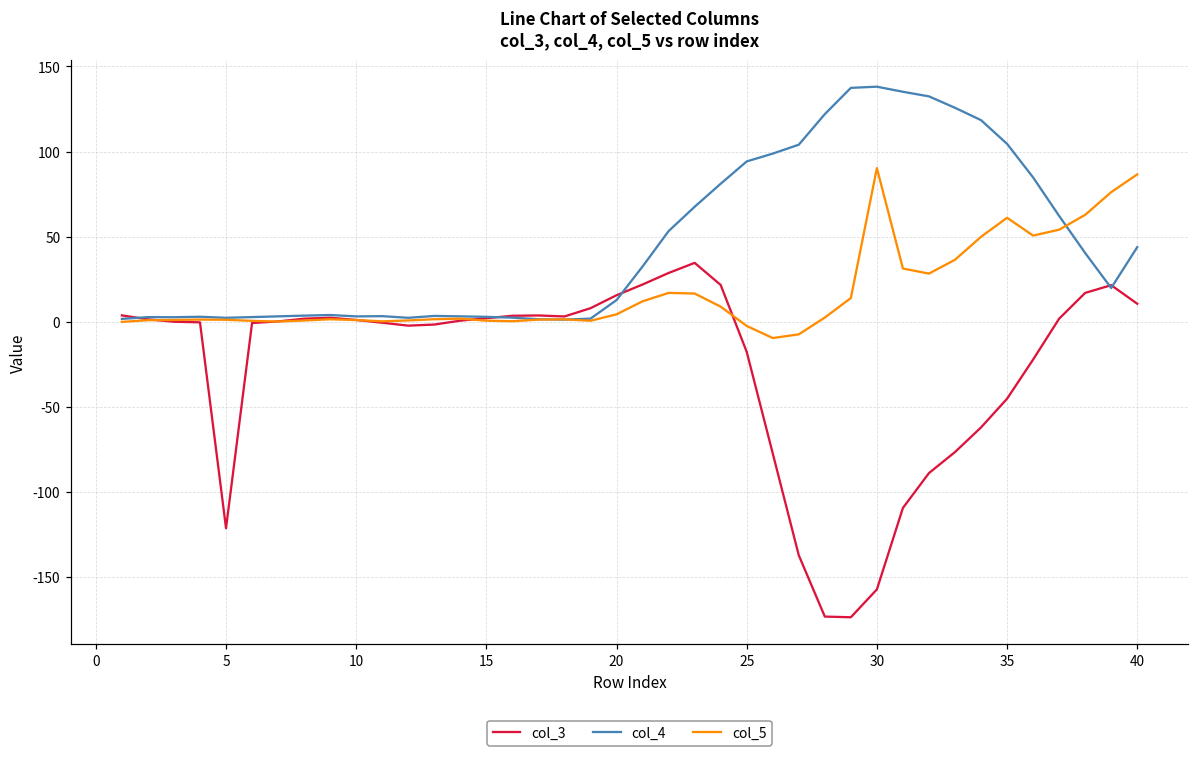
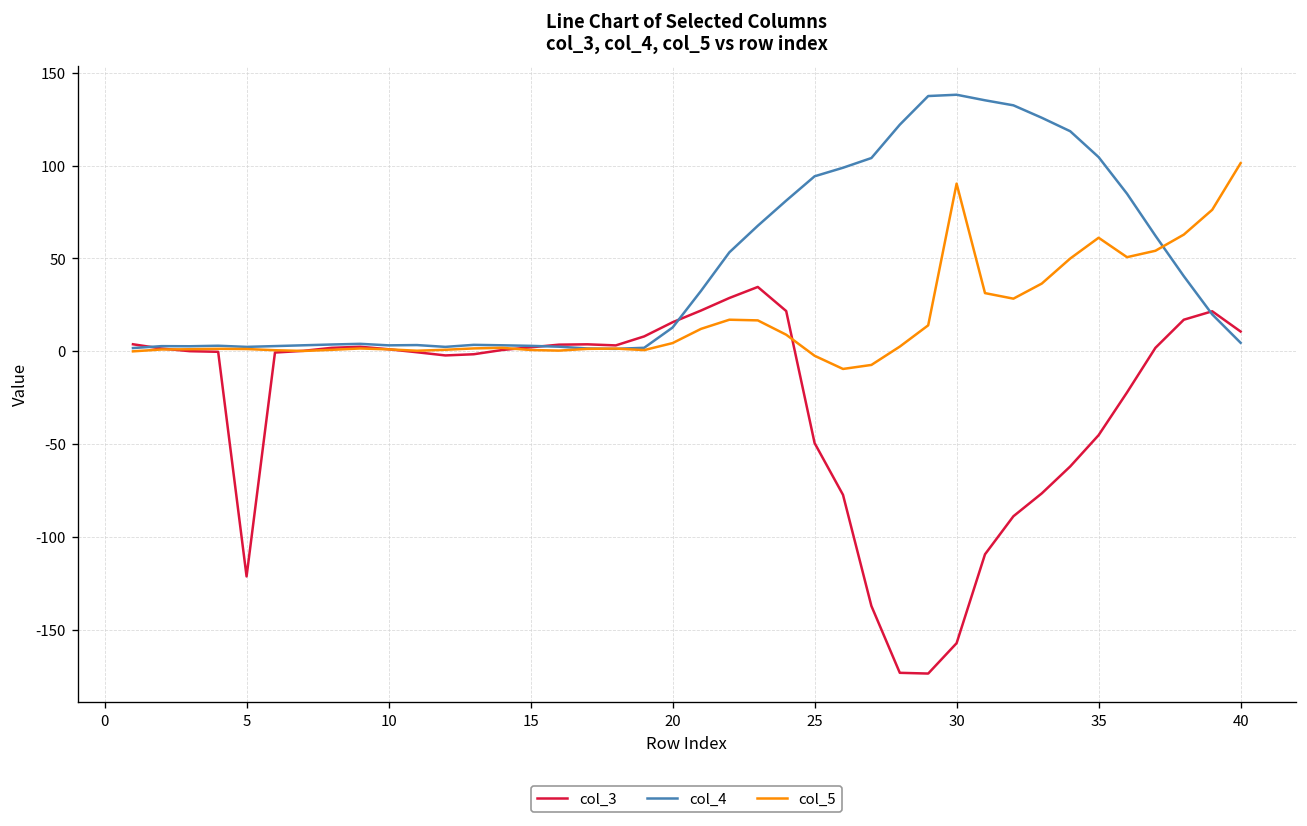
  {
    "col_3": {
      "5": -121,
      "20": 16,
-     "25": -18,
+     "25": -50,
      "30": -157,
      "35": -45,
      "40": 11
    },
    "col_4": {
      "10": 3,
      "20": 13,
      "25": 94,
      "30": 138,
      "35": 105,
-     "40": 44
+     "40": 5
    },
    "col_5": {
      "20": 4,
      "25": -2,
      "30": 90,
      "35": 61,
-     "40": 87
+     "40": 101
    }
  }
